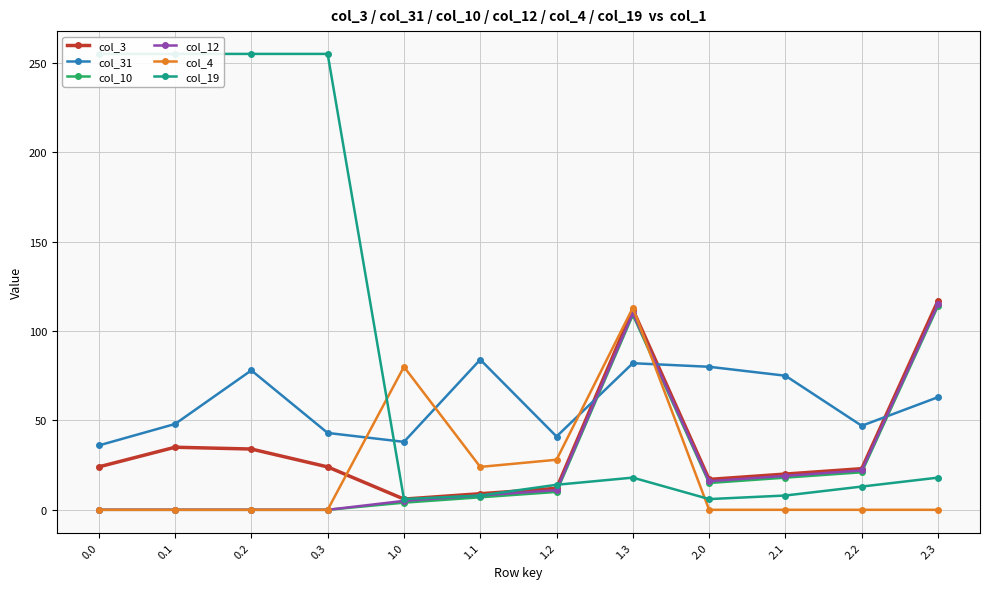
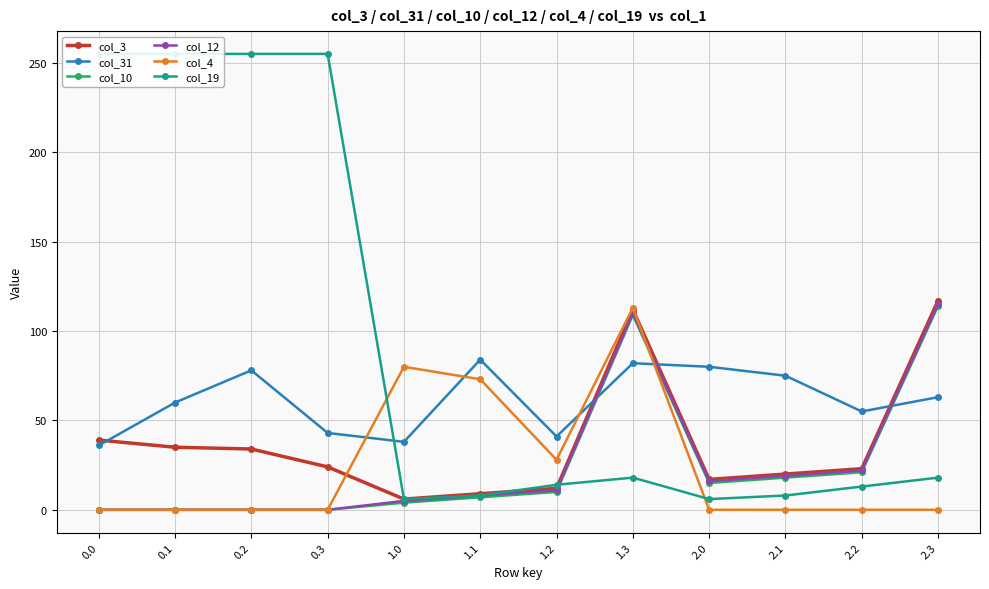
  {
    "col_3": {
-     "0.0": 24,
+     "0.0": 39,
      "0.1": 35,
      "0.2": 34,
      "0.3": 24,
      "2.3": 117
    },
    "col_31": {
      "0.0": 36,
-     "0.1": 48,
+     "0.1": 60,
      "0.2": 78,
      "0.3": 43,
      "1.0": 38,
      "1.1": 84,
      "1.2": 41,
      "1.3": 82,
      "2.0": 80,
      "2.1": 75,
-     "2.2": 47,
+     "2.2": 55,
      "2.3": 63
    },
    "col_4": {
      "1.0": 80,
-     "1.1": 24,
+     "1.1": 73,
      "1.2": 28,
      "2.0": 0,
      "2.1": 0,
      "2.2": 0,
      "2.3": 0
    }
  }
